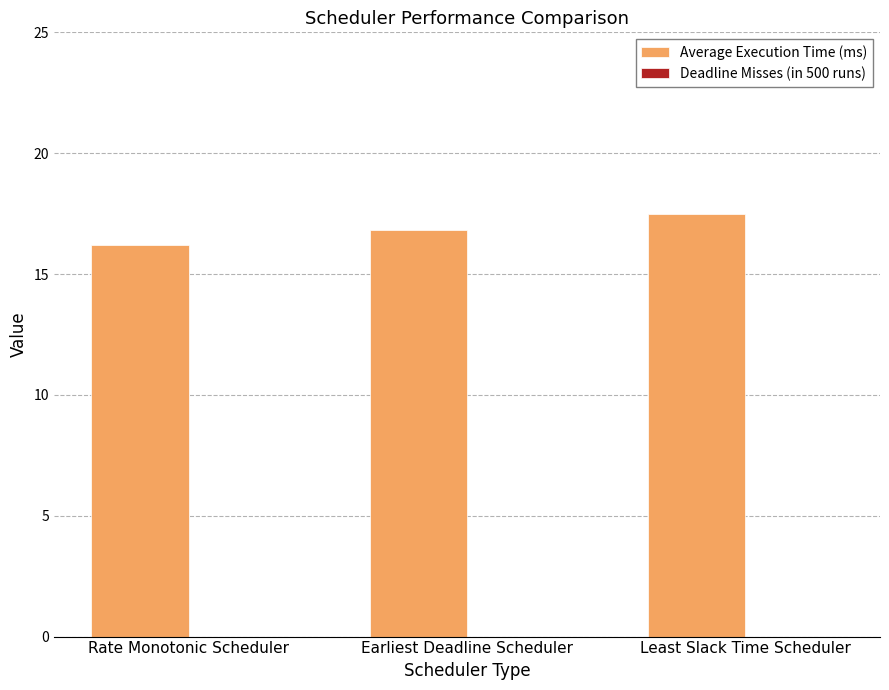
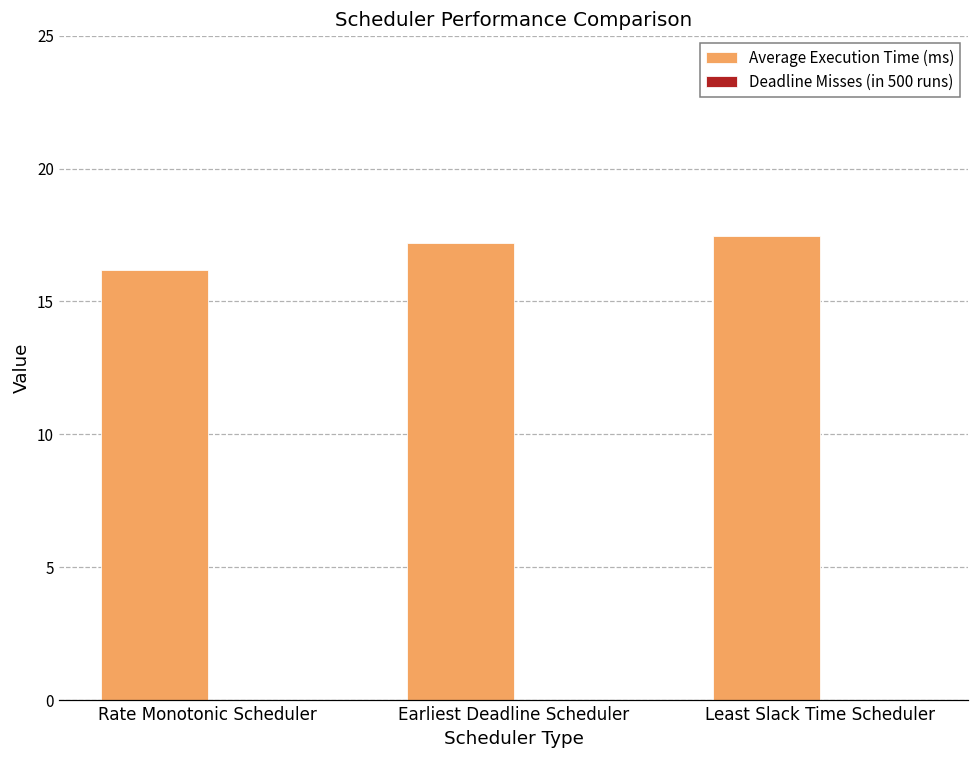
  {
    "Average Execution Time (ms)": {
      "Rate Monotonic Scheduler": 16.2,
-     "Earliest Deadline Scheduler": 16.8,
+     "Earliest Deadline Scheduler": 17.2,
      "Least Slack Time Scheduler": 17.5
    },
    "Deadline Misses (in 500 runs)": {
      "Rate Monotonic Scheduler": 0.0,
      "Earliest Deadline Scheduler": 0.0,
      "Least Slack Time Scheduler": 0.0
    }
  }
